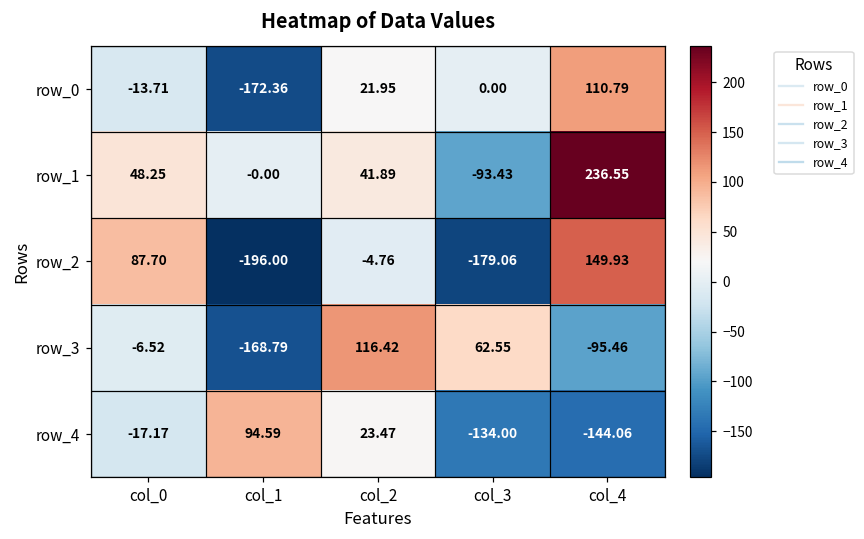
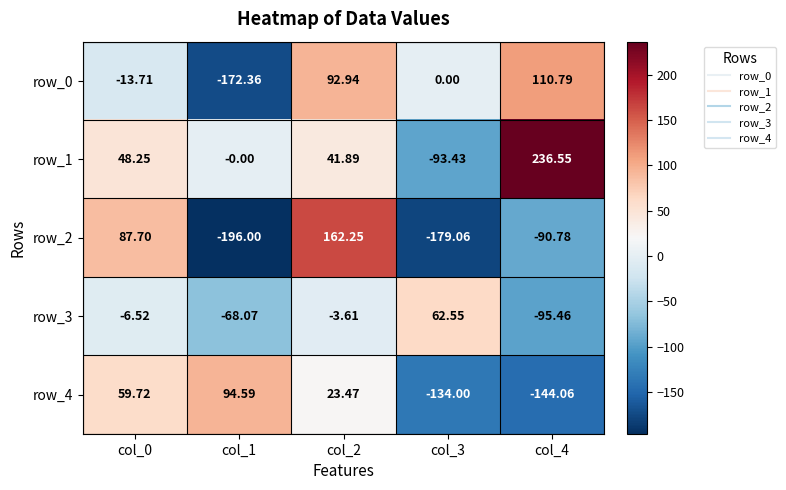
  {
    "row_0": {
      "col_0": -13.71,
      "col_1": -172.36,
-     "col_2": 21.95,
+     "col_2": 92.94,
      "col_3": 0.00,
      "col_4": 110.79
    },
    "row_1": {
      "col_0": 48.25,
      "col_1": -0.00,
      "col_2": 41.89,
      "col_3": -93.43,
      "col_4": 236.55
    },
    "row_2": {
      "col_0": 87.70,
      "col_1": -196.00,
-     "col_2": -4.76,
+     "col_2": 162.25,
      "col_3": -179.06,
-     "col_4": 149.93
+     "col_4": -90.78
    },
    "row_3": {
      "col_0": -6.52,
-     "col_1": -168.79,
-     "col_2": 116.42,
+     "col_1": -68.07,
+     "col_2": -3.61,
      "col_3": 62.55,
      "col_4": -95.46
    },
    "row_4": {
-     "col_0": -17.17,
+     "col_0": 59.72,
      "col_1": 94.59,
      "col_2": 23.47,
      "col_3": -134.00,
      "col_4": -144.06
    }
  }
